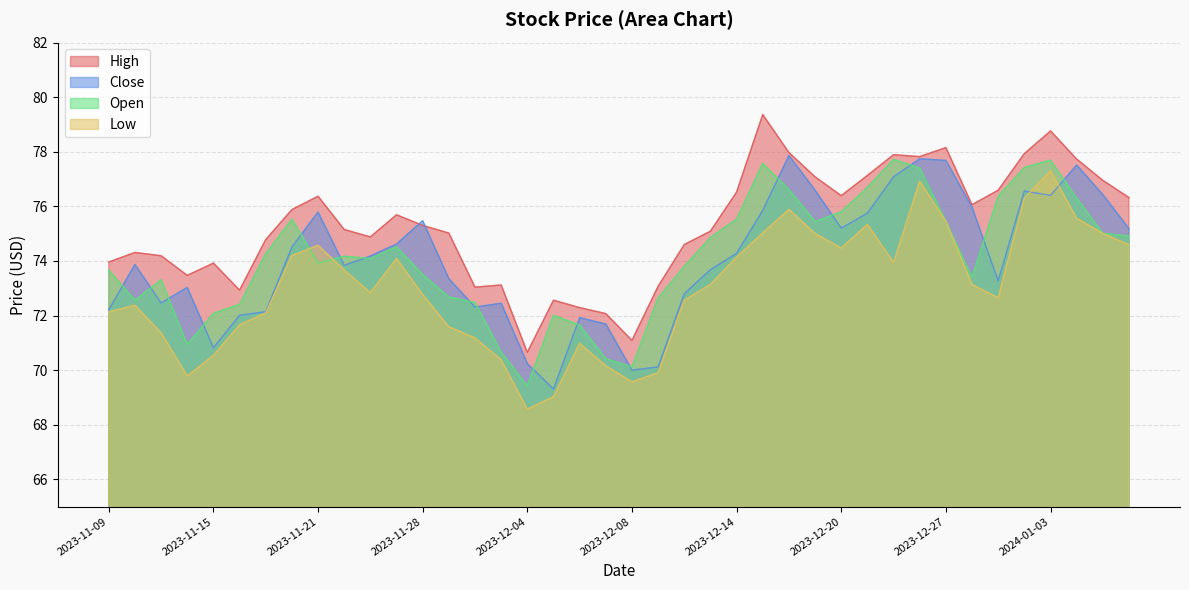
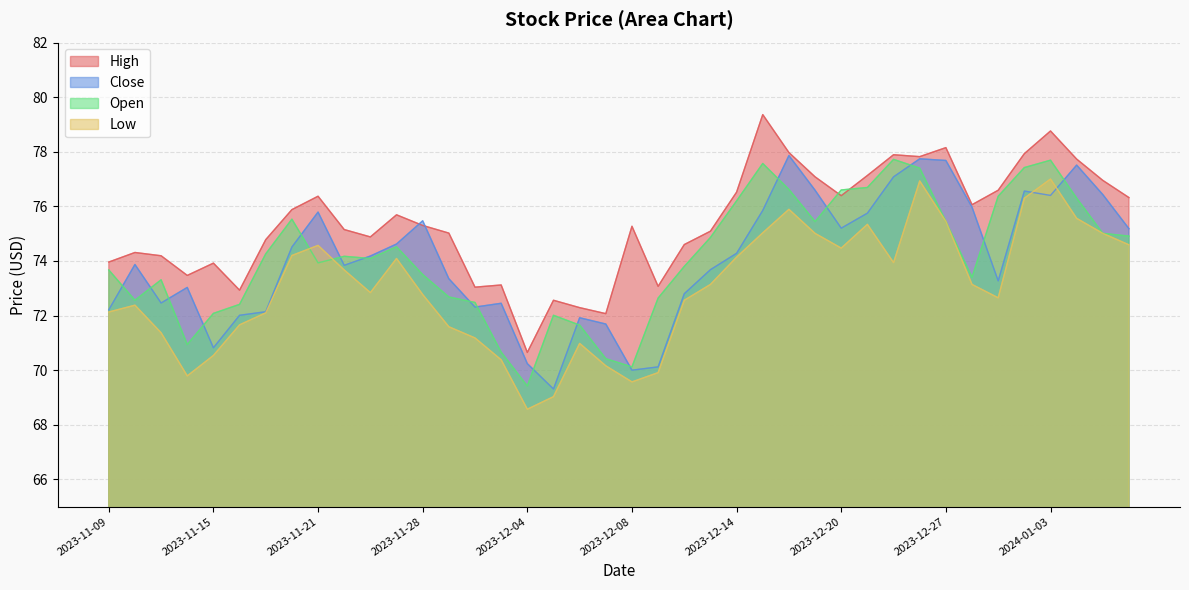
  {
    "High": {
      "2023-11-09": 74.0,
      "2023-11-15": 73.9,
      "2023-11-21": 76.4,
      "2023-11-28": 75.3,
      "2023-12-04": 70.7,
-     "2023-12-08": 71.1,
+     "2023-12-08": 75.3,
      "2023-12-14": 76.5,
      "2023-12-20": 76.4,
      "2023-12-27": 78.2,
      "2024-01-03": 78.8
    },
    "Close": {
      "2023-11-15": 70.8,
      "2023-11-21": 75.8,
      "2023-11-28": 75.5,
      "2023-12-04": 70.2,
      "2023-12-08": 70.0,
      "2023-12-14": 74.3,
      "2023-12-20": 75.2,
      "2023-12-27": 77.7,
      "2024-01-03": 76.4
    },
    "Open": {
      "2023-11-09": 73.7,
      "2023-11-15": 72.1,
      "2023-11-21": 73.9,
      "2023-11-28": 73.5,
      "2023-12-04": 69.4,
      "2023-12-08": 70.1,
-     "2023-12-14": 75.5,
-     "2023-12-20": 75.8,
+     "2023-12-14": 76.2,
+     "2023-12-20": 76.6,
      "2024-01-03": 77.7
    },
    "Low": {
      "2023-11-15": 70.5,
      "2023-11-21": 74.6,
      "2023-11-28": 72.8,
      "2023-12-04": 68.6,
      "2023-12-08": 69.6,
      "2023-12-14": 74.1,
      "2023-12-20": 74.5,
-     "2024-01-03": 77.3
+     "2024-01-03": 77.0
    }
  }
